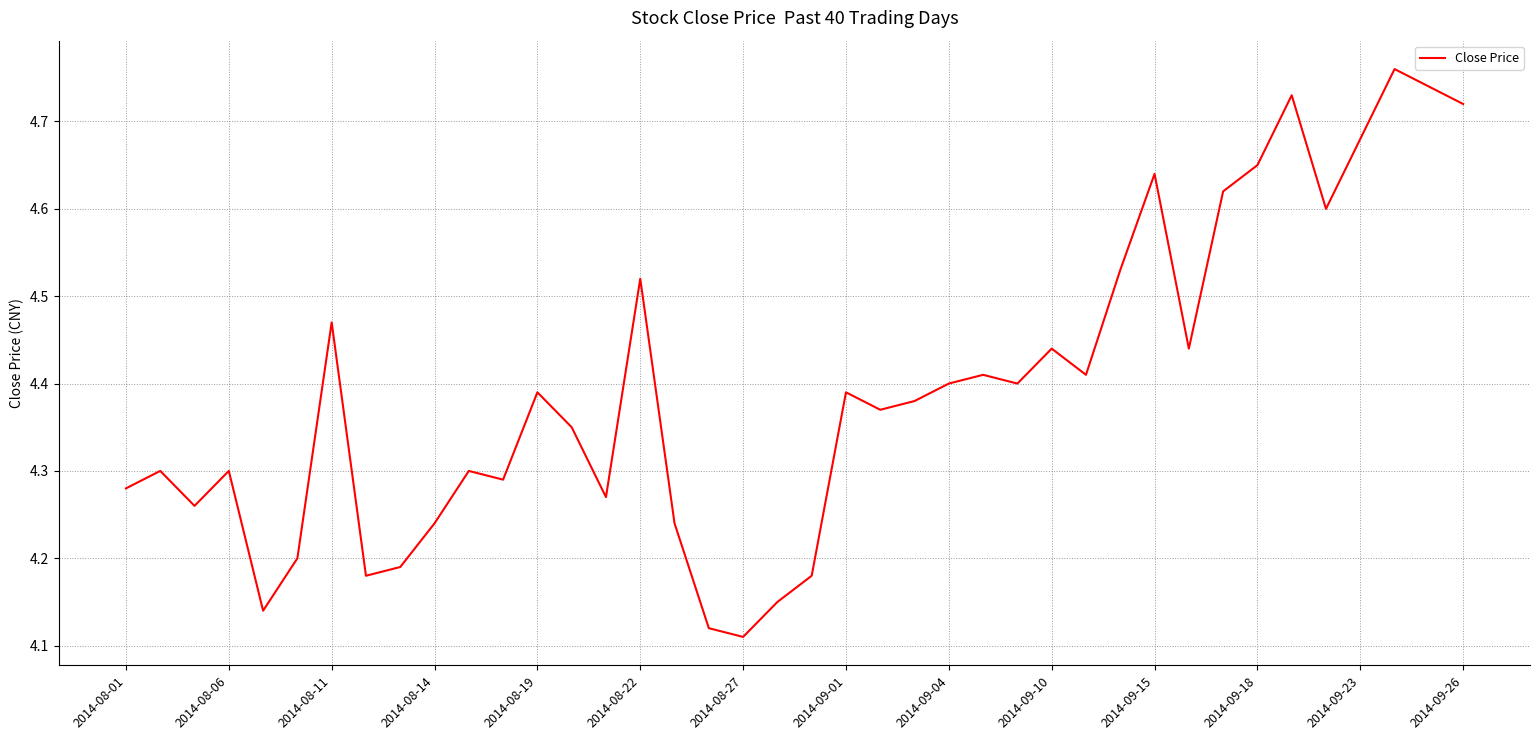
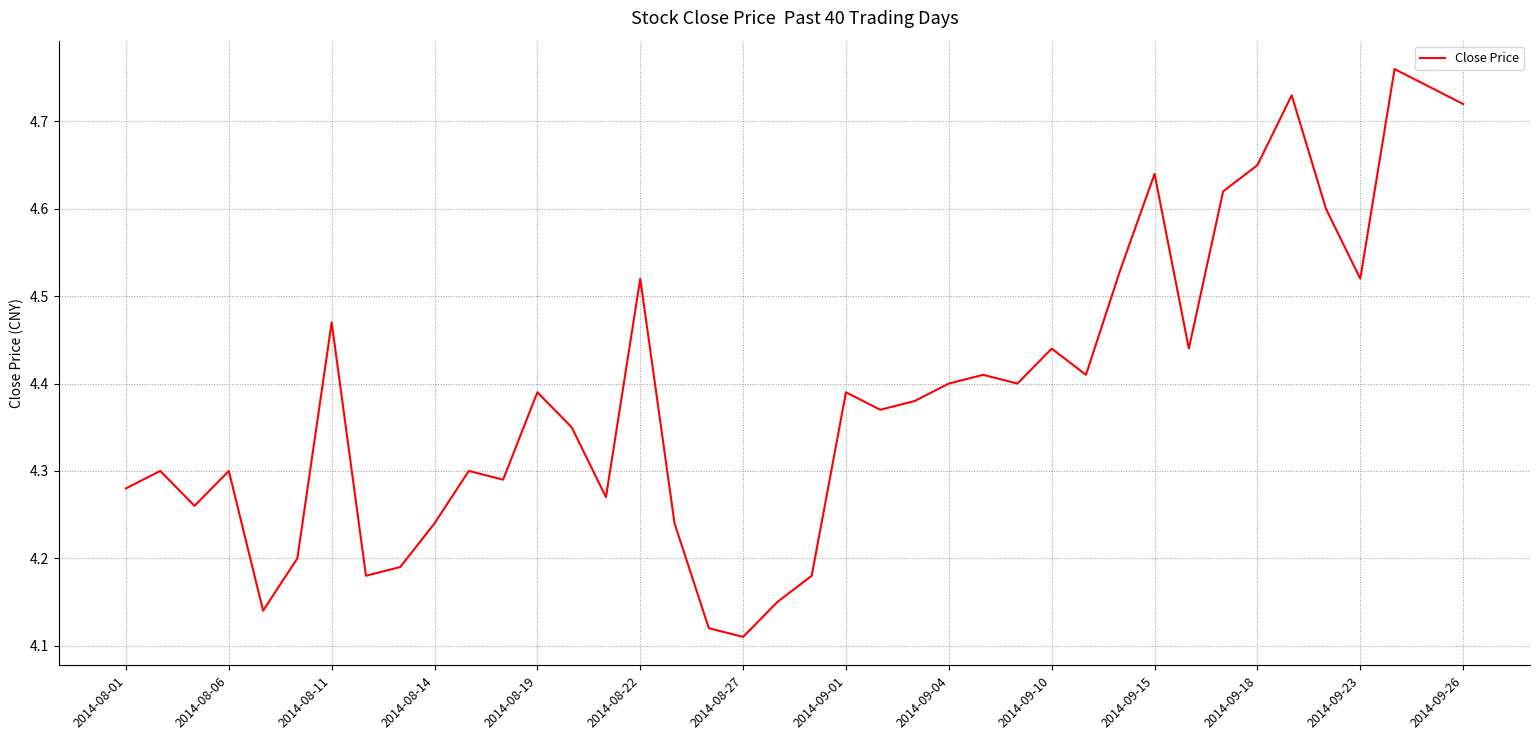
  {
    "2014-08-01": 4.28,
    "2014-08-06": 4.30,
    "2014-08-11": 4.47,
    "2014-08-14": 4.24,
    "2014-08-19": 4.39,
    "2014-08-22": 4.52,
    "2014-08-27": 4.11,
    "2014-09-01": 4.39,
    "2014-09-04": 4.40,
    "2014-09-10": 4.44,
    "2014-09-15": 4.64,
    "2014-09-18": 4.65,
-   "2014-09-23": 4.68,
+   "2014-09-23": 4.52,
    "2014-09-26": 4.72
  }
